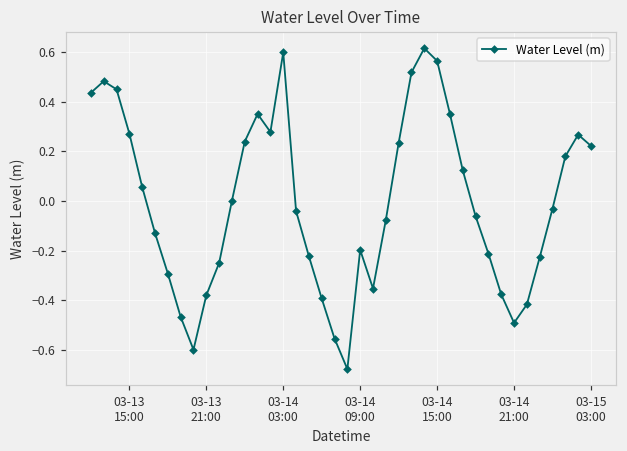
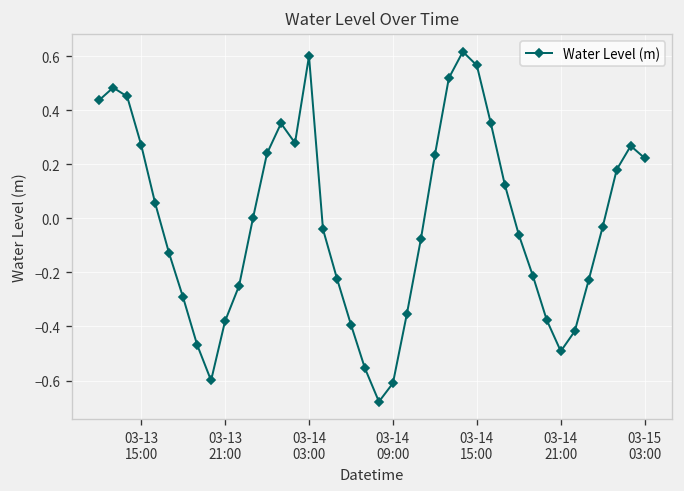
  {
    "03-13 15:00": 0.27,
    "03-13 21:00": -0.38,
    "03-14 03:00": 0.60,
-   "03-14 09:00": -0.20,
+   "03-14 09:00": -0.61,
    "03-14 15:00": 0.57,
    "03-14 21:00": -0.49,
    "03-15 03:00": 0.22
  }
